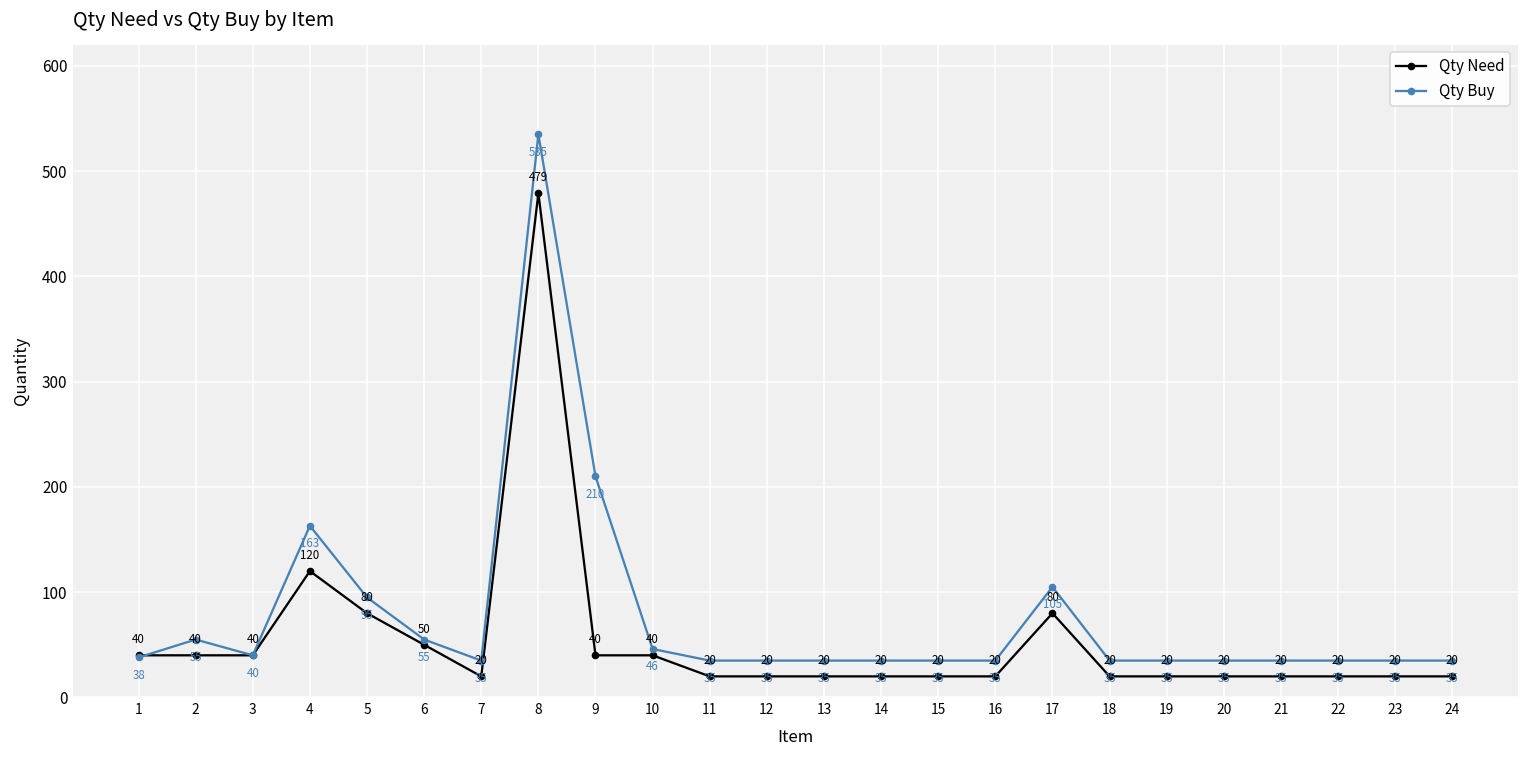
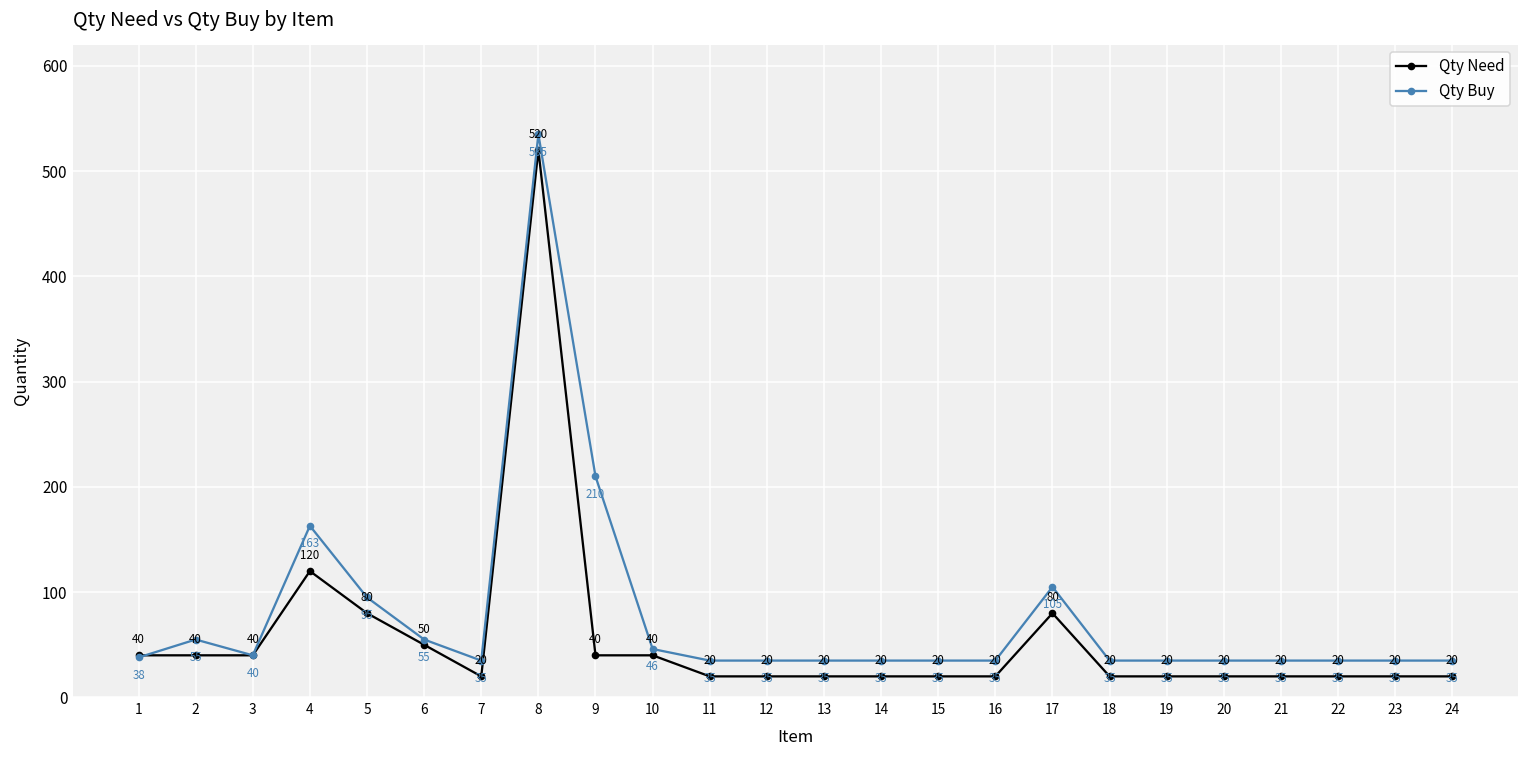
  {
    "Qty Need": {
      "4": 120,
      "6": 50,
-     "8": 479,
+     "8": 520,
      "9": 40,
      "10": 40
    },
    "Qty Buy": {
      "4": 163,
      "6": 55,
      "8": 535,
      "9": 210,
      "10": 46
    }
  }
